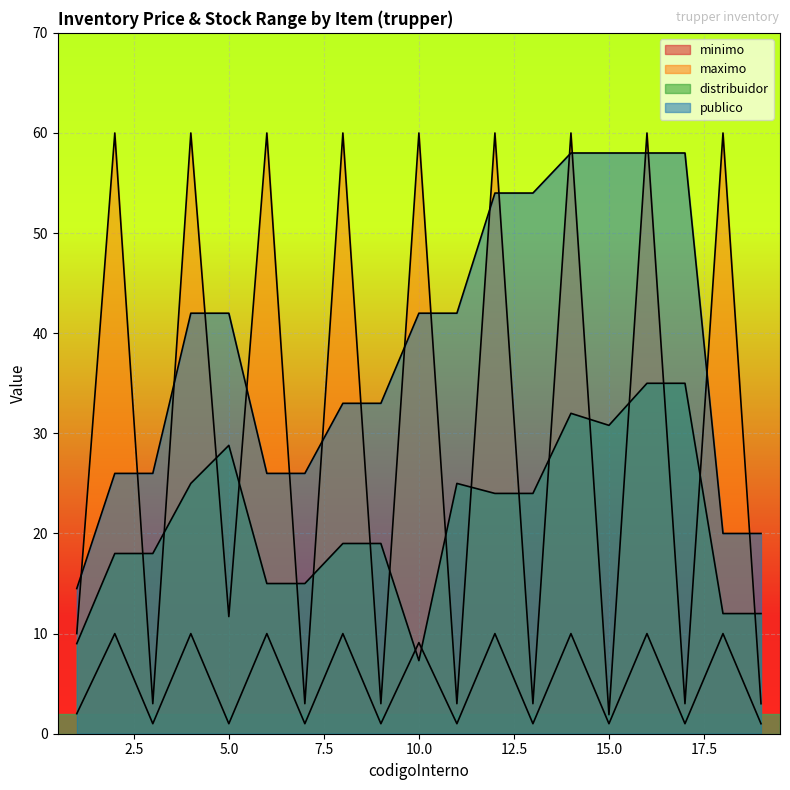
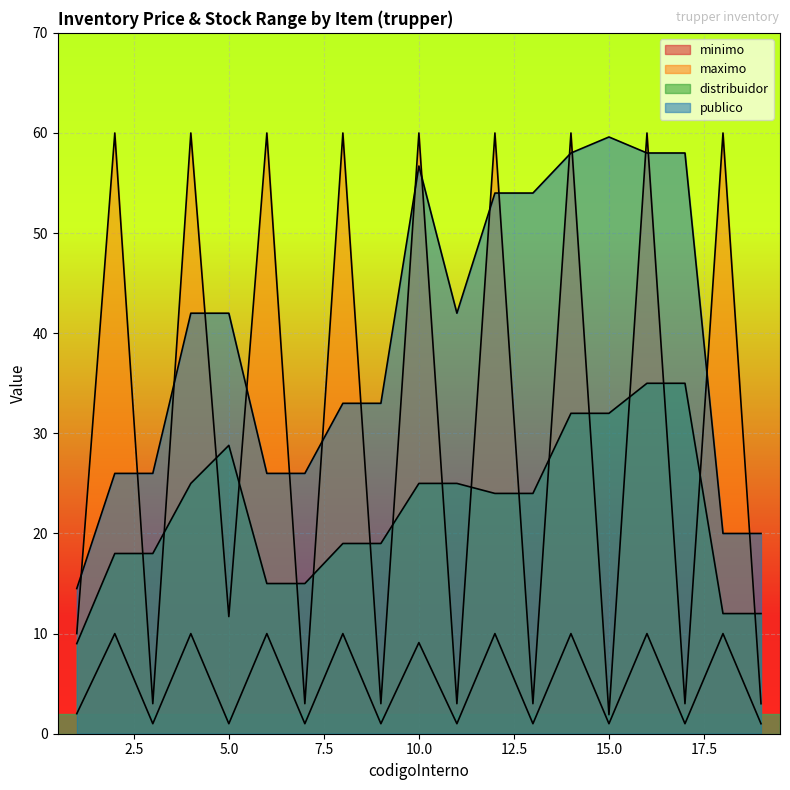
  {
    "minimo": {
      "10.0": 9.1
    },
    "maximo": {
      "5.0": 11.7,
      "10.0": 60.0
    },
    "distribuidor": {
      "5.0": 28.8,
-     "10.0": 7.3,
-     "15.0": 30.8
+     "10.0": 25.0,
+     "15.0": 32.0
    },
    "publico": {
      "5.0": 42.0,
-     "10.0": 42.0,
-     "15.0": 58.0
+     "10.0": 56.7,
+     "15.0": 59.6
    }
  }
